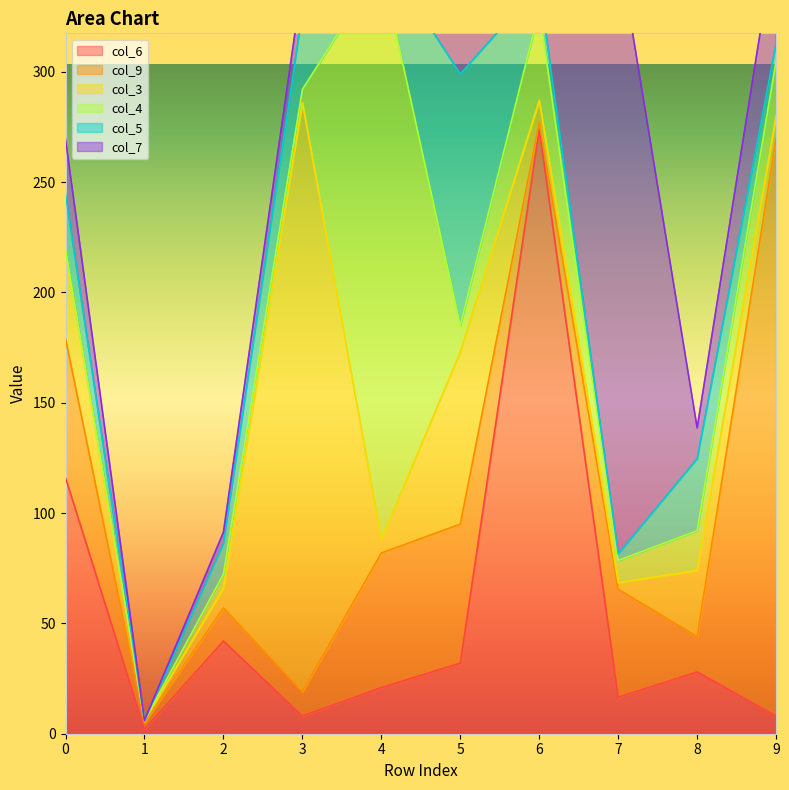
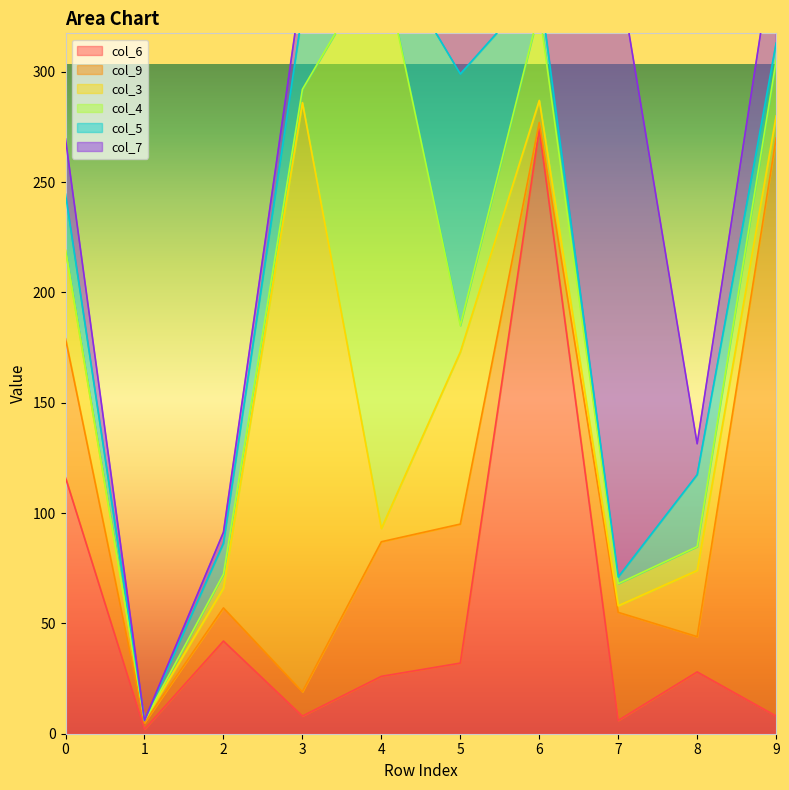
  {
    "col_6": {
      "0": 116,
      "1": 2,
      "2": 42,
      "3": 8,
-     "4": 21,
+     "4": 26,
      "5": 32,
      "6": 274,
-     "7": 17,
+     "7": 6,
      "8": 28,
      "9": 8
    },
    "col_4": {
      "2": 6,
      "3": 6,
      "5": 12,
      "7": 10,
-     "8": 18,
+     "8": 11,
      "9": 25
    },
    "col_5": {
      "0": 26,
      "2": 14,
      "5": 114,
      "7": 3,
      "8": 33,
      "9": 8
    },
    "col_7": {
      "0": 25,
      "2": 5,
      "8": 14
    }
  }
